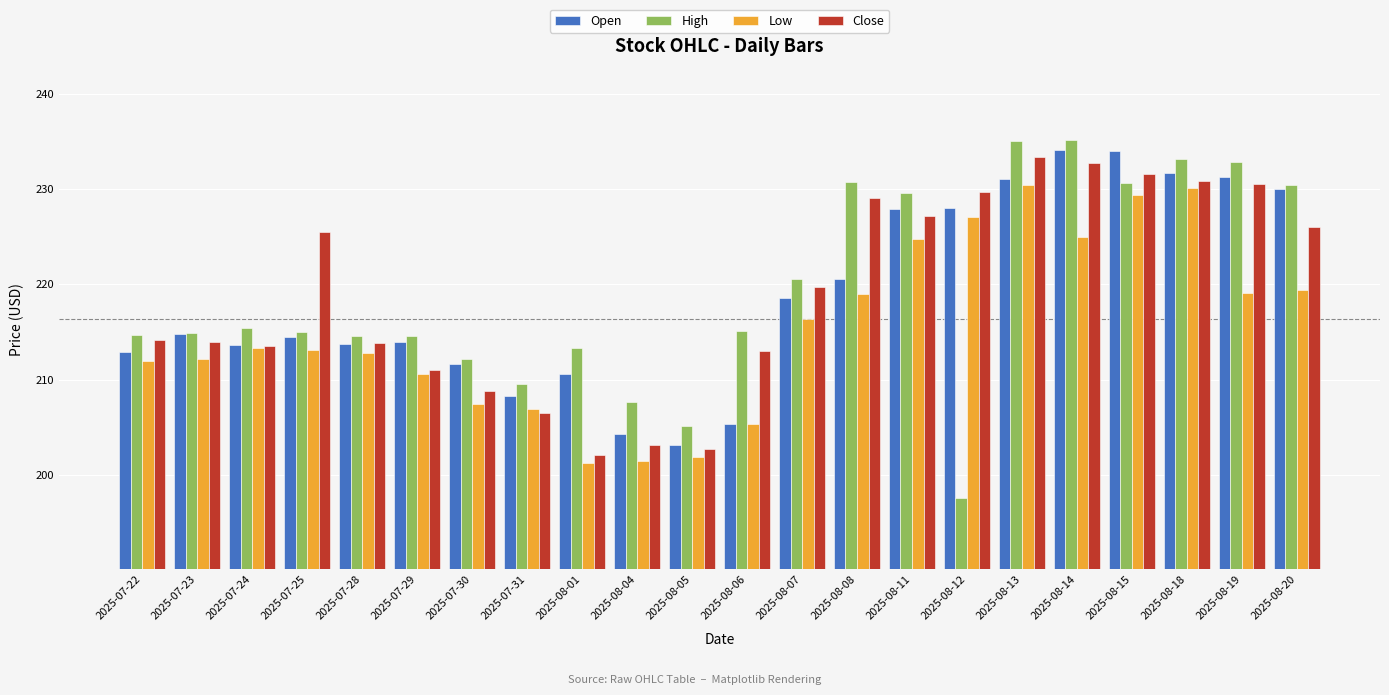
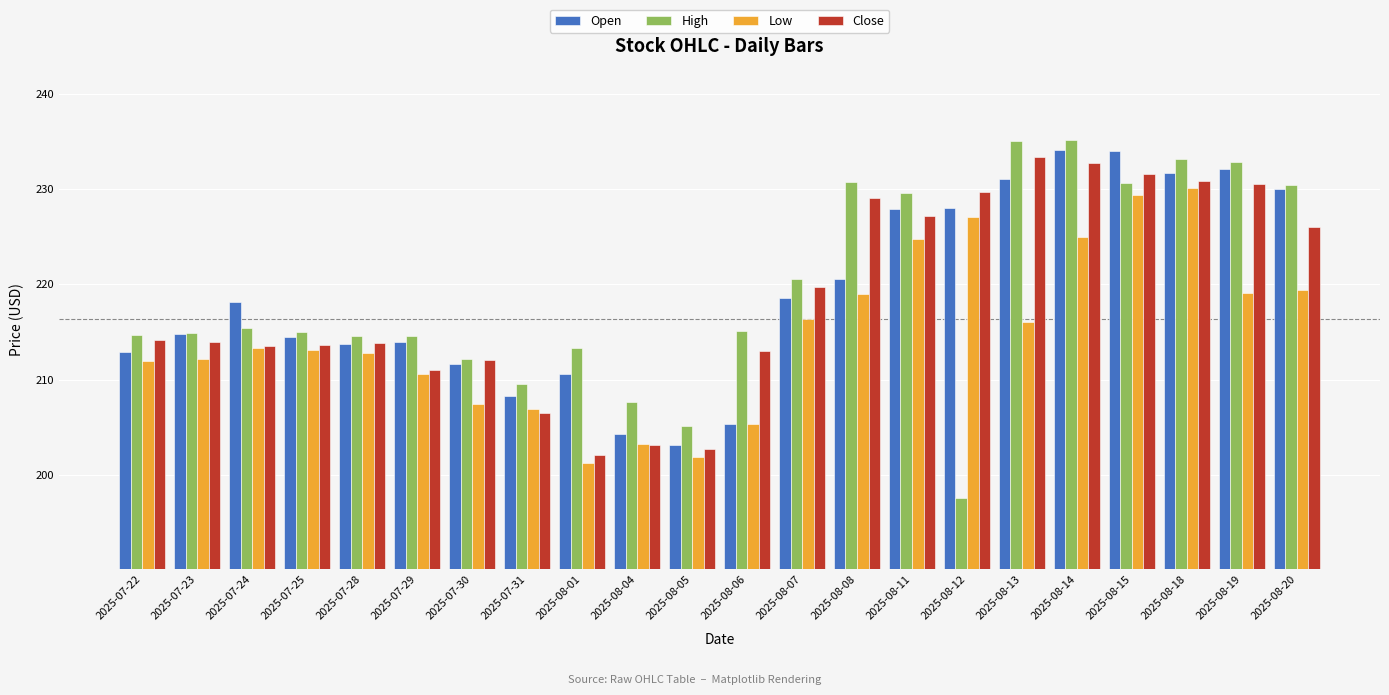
  {
    "Open": {
      "2025-07-22": 213,
      "2025-07-23": 215,
-     "2025-07-24": 214,
+     "2025-07-24": 218,
      "2025-07-25": 214,
      "2025-07-28": 214,
      "2025-07-29": 214,
      "2025-07-30": 212,
      "2025-07-31": 208,
      "2025-08-01": 211,
      "2025-08-04": 204,
      "2025-08-05": 203,
      "2025-08-06": 205,
      "2025-08-07": 219,
      "2025-08-08": 221,
      "2025-08-11": 228,
      "2025-08-12": 228,
      "2025-08-13": 231,
      "2025-08-14": 234,
      "2025-08-15": 234,
      "2025-08-18": 232,
-     "2025-08-19": 231,
+     "2025-08-19": 232,
      "2025-08-20": 230
    },
    "High": {
      "2025-07-22": 215,
      "2025-07-23": 215,
      "2025-07-24": 215,
      "2025-07-25": 215,
      "2025-07-28": 215,
      "2025-07-29": 215,
      "2025-07-30": 212,
      "2025-07-31": 210,
      "2025-08-01": 213,
      "2025-08-04": 208,
      "2025-08-05": 205,
      "2025-08-06": 215,
      "2025-08-07": 221,
      "2025-08-08": 231,
      "2025-08-11": 230,
      "2025-08-12": 198,
      "2025-08-13": 235,
      "2025-08-14": 235,
      "2025-08-15": 231,
      "2025-08-18": 233,
      "2025-08-19": 233,
      "2025-08-20": 230
    },
    "Low": {
      "2025-07-22": 212,
      "2025-07-23": 212,
      "2025-07-24": 213,
      "2025-07-25": 213,
      "2025-07-28": 213,
      "2025-07-29": 211,
      "2025-07-30": 207,
      "2025-07-31": 207,
      "2025-08-01": 201,
-     "2025-08-04": 201,
+     "2025-08-04": 203,
      "2025-08-05": 202,
      "2025-08-06": 205,
      "2025-08-07": 216,
      "2025-08-08": 219,
      "2025-08-11": 225,
      "2025-08-12": 227,
-     "2025-08-13": 230,
+     "2025-08-13": 216,
      "2025-08-14": 225,
      "2025-08-15": 229,
      "2025-08-18": 230,
      "2025-08-19": 219,
      "2025-08-20": 219
    },
    "Close": {
      "2025-07-22": 214,
      "2025-07-23": 214,
      "2025-07-24": 214,
-     "2025-07-25": 225,
+     "2025-07-25": 214,
      "2025-07-28": 214,
      "2025-07-29": 211,
-     "2025-07-30": 209,
+     "2025-07-30": 212,
      "2025-07-31": 207,
      "2025-08-01": 202,
      "2025-08-04": 203,
      "2025-08-05": 203,
      "2025-08-06": 213,
      "2025-08-07": 220,
      "2025-08-08": 229,
      "2025-08-11": 227,
      "2025-08-12": 230,
      "2025-08-13": 233,
      "2025-08-14": 233,
      "2025-08-15": 232,
      "2025-08-18": 231,
      "2025-08-19": 231,
      "2025-08-20": 226
    }
  }
